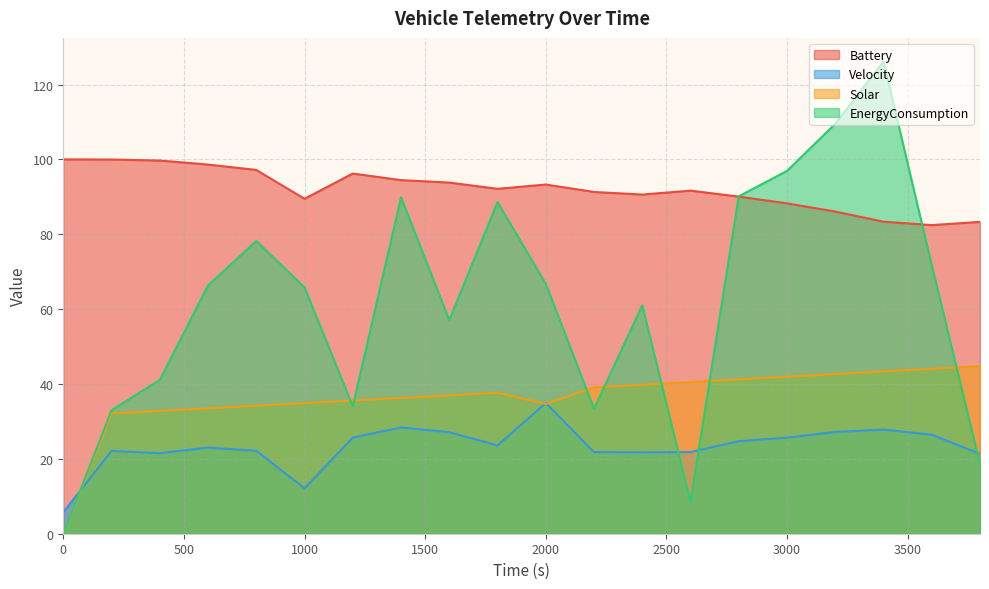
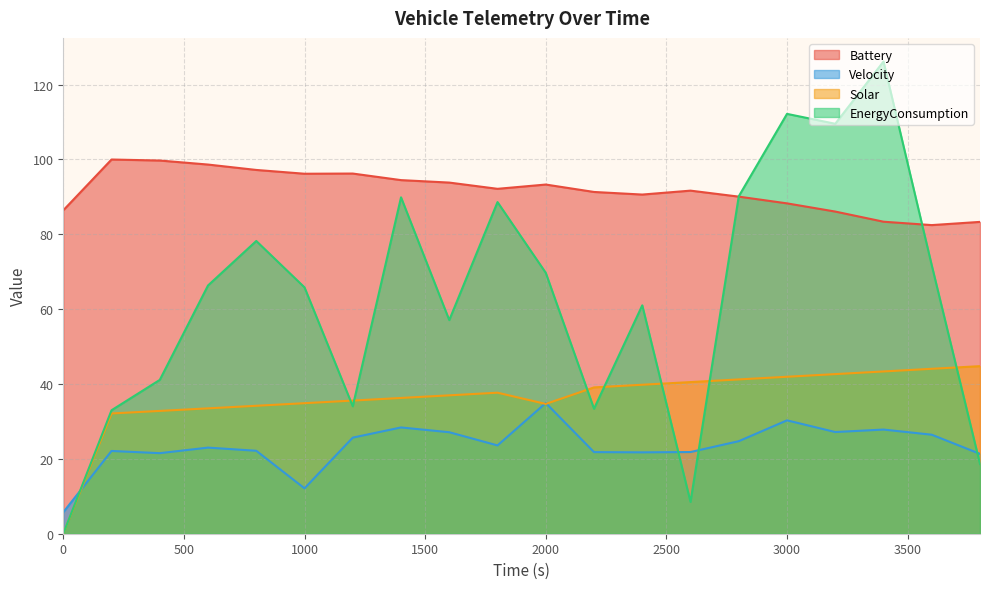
  {
    "Battery": {
-     "0": 100,
-     "1000": 89,
+     "0": 86,
+     "1000": 96,
      "2000": 93,
      "3000": 88
    },
    "Velocity": {
      "0": 6,
      "1000": 12,
-     "3000": 26
+     "3000": 30
    },
    "Solar": {
      "1000": 35,
      "3000": 42
    },
    "EnergyConsumption": {
      "1000": 66,
-     "2000": 67,
-     "3000": 97
+     "2000": 70,
+     "3000": 112
    }
  }
